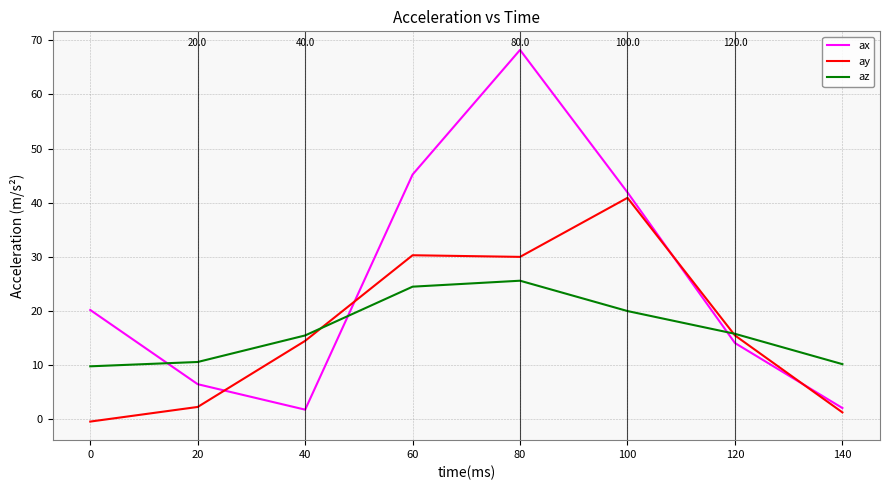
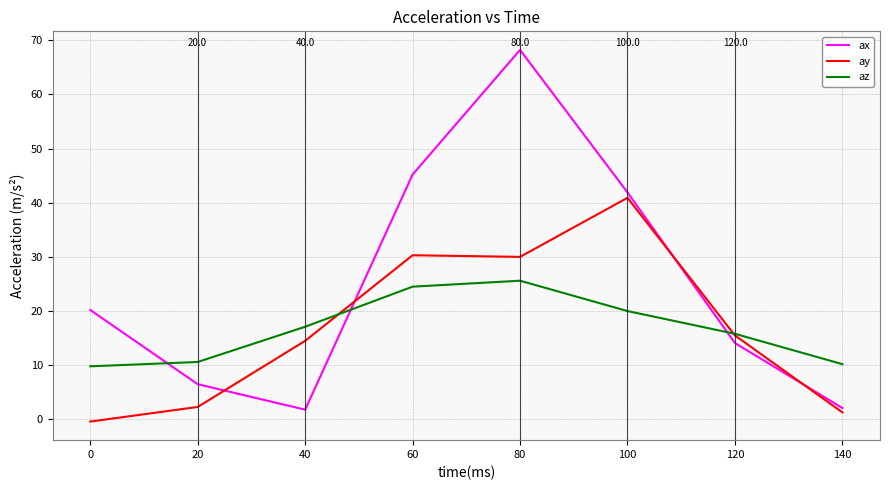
  {
    "ax": {
      "0": 20,
      "20": 7,
      "40": 2,
      "60": 45,
      "100": 42,
      "120": 14,
      "140": 2
    },
    "ay": {
      "0": 0,
      "20": 2,
      "40": 15,
      "60": 30,
      "80": 30,
      "100": 41,
      "140": 1
    },
    "az": {
      "0": 10,
      "20": 11,
-     "40": 16,
+     "40": 17,
      "60": 25,
      "80": 26,
      "100": 20,
      "140": 10
    }
  }
